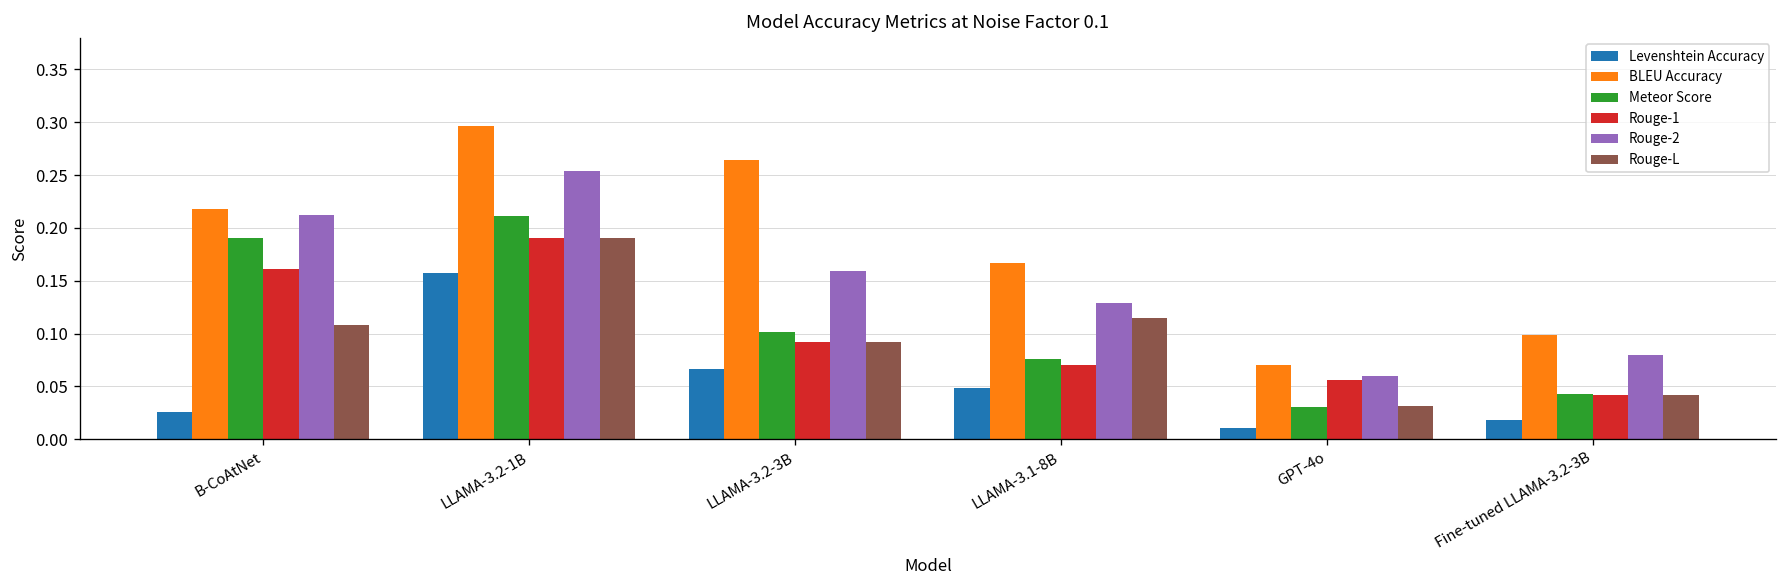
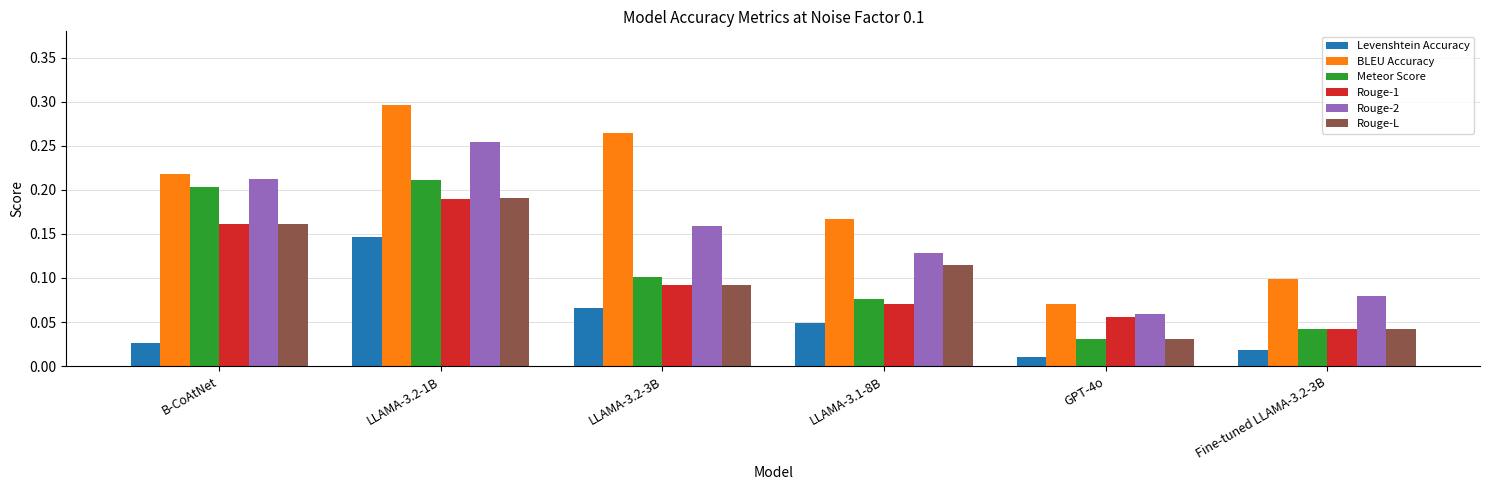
  {
    "Levenshtein Accuracy": {
      "B-CoAtNet": 0.03,
-     "LLAMA-3.2-1B": 0.16,
+     "LLAMA-3.2-1B": 0.15,
      "LLAMA-3.2-3B": 0.07,
      "LLAMA-3.1-8B": 0.05,
      "GPT-4o": 0.01,
      "Fine-tuned LLAMA-3.2-3B": 0.02
    },
    "BLEU Accuracy": {
      "B-CoAtNet": 0.22,
      "LLAMA-3.2-1B": 0.30,
      "LLAMA-3.2-3B": 0.26,
      "LLAMA-3.1-8B": 0.17,
      "GPT-4o": 0.07,
      "Fine-tuned LLAMA-3.2-3B": 0.10
    },
    "Meteor Score": {
-     "B-CoAtNet": 0.19,
+     "B-CoAtNet": 0.20,
      "LLAMA-3.2-1B": 0.21,
      "LLAMA-3.2-3B": 0.10,
      "LLAMA-3.1-8B": 0.08,
      "GPT-4o": 0.03,
      "Fine-tuned LLAMA-3.2-3B": 0.04
    },
    "Rouge-1": {
      "B-CoAtNet": 0.16,
      "LLAMA-3.2-1B": 0.19,
      "LLAMA-3.2-3B": 0.09,
      "LLAMA-3.1-8B": 0.07,
      "GPT-4o": 0.06,
      "Fine-tuned LLAMA-3.2-3B": 0.04
    },
    "Rouge-2": {
      "B-CoAtNet": 0.21,
      "LLAMA-3.2-1B": 0.25,
      "LLAMA-3.2-3B": 0.16,
      "LLAMA-3.1-8B": 0.13,
      "GPT-4o": 0.06,
      "Fine-tuned LLAMA-3.2-3B": 0.08
    },
    "Rouge-L": {
-     "B-CoAtNet": 0.11,
+     "B-CoAtNet": 0.16,
      "LLAMA-3.2-1B": 0.19,
      "LLAMA-3.2-3B": 0.09,
      "LLAMA-3.1-8B": 0.11,
      "GPT-4o": 0.03,
      "Fine-tuned LLAMA-3.2-3B": 0.04
    }
  }
